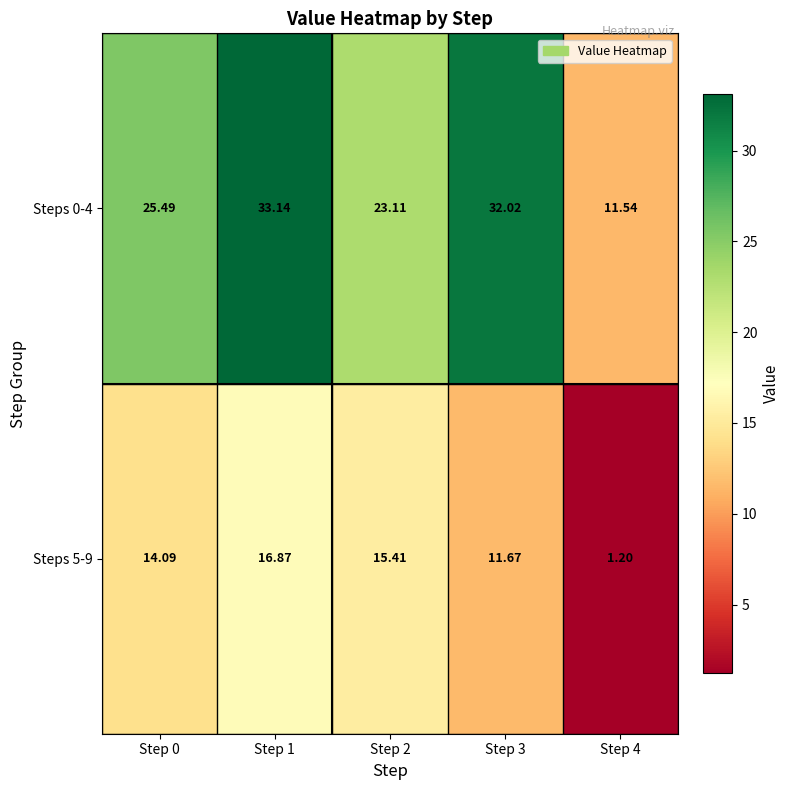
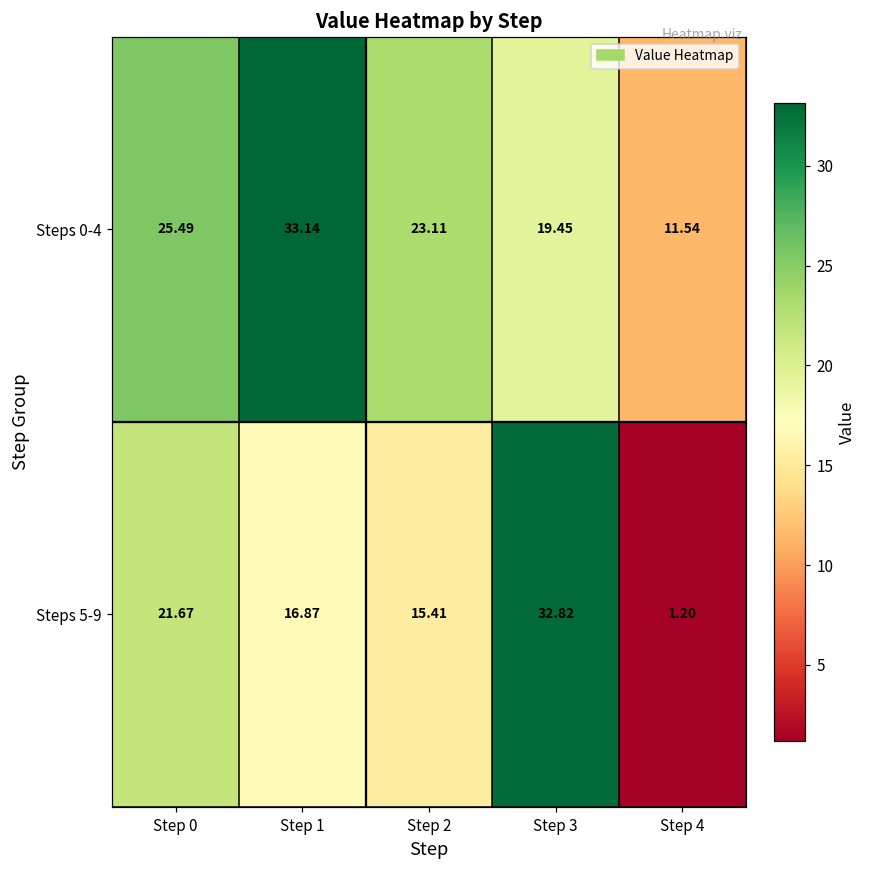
  {
    "Steps 0-4": {
      "Step 0": 25.49,
      "Step 1": 33.14,
      "Step 2": 23.11,
-     "Step 3": 32.02,
+     "Step 3": 19.45,
      "Step 4": 11.54
    },
    "Steps 5-9": {
-     "Step 0": 14.09,
+     "Step 0": 21.67,
      "Step 1": 16.87,
      "Step 2": 15.41,
-     "Step 3": 11.67,
+     "Step 3": 32.82,
      "Step 4": 1.20
    }
  }
